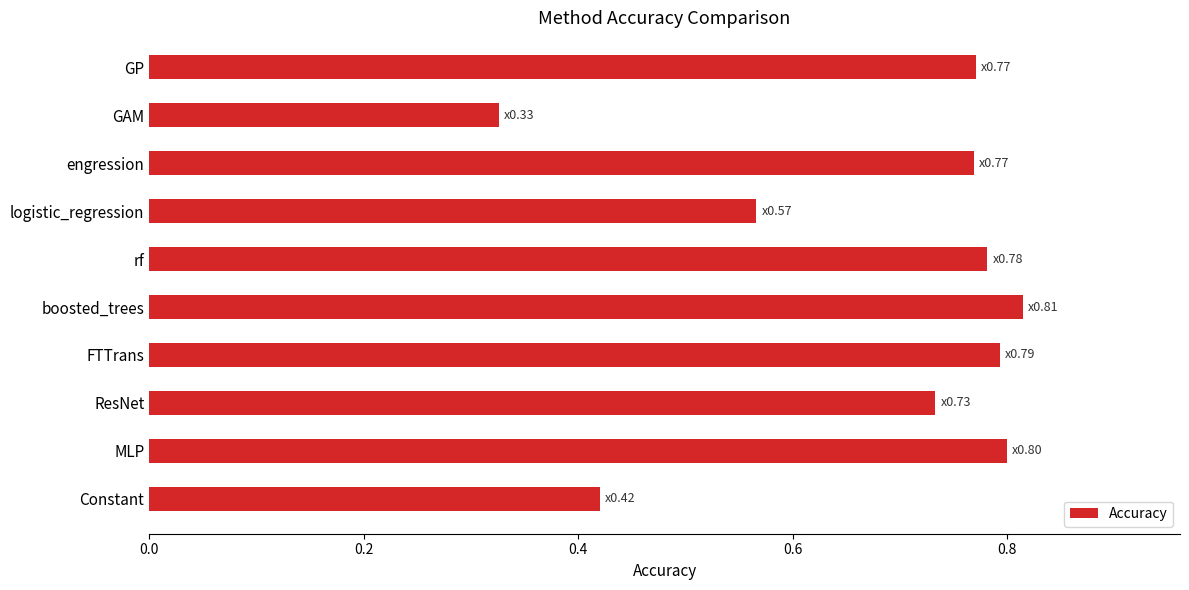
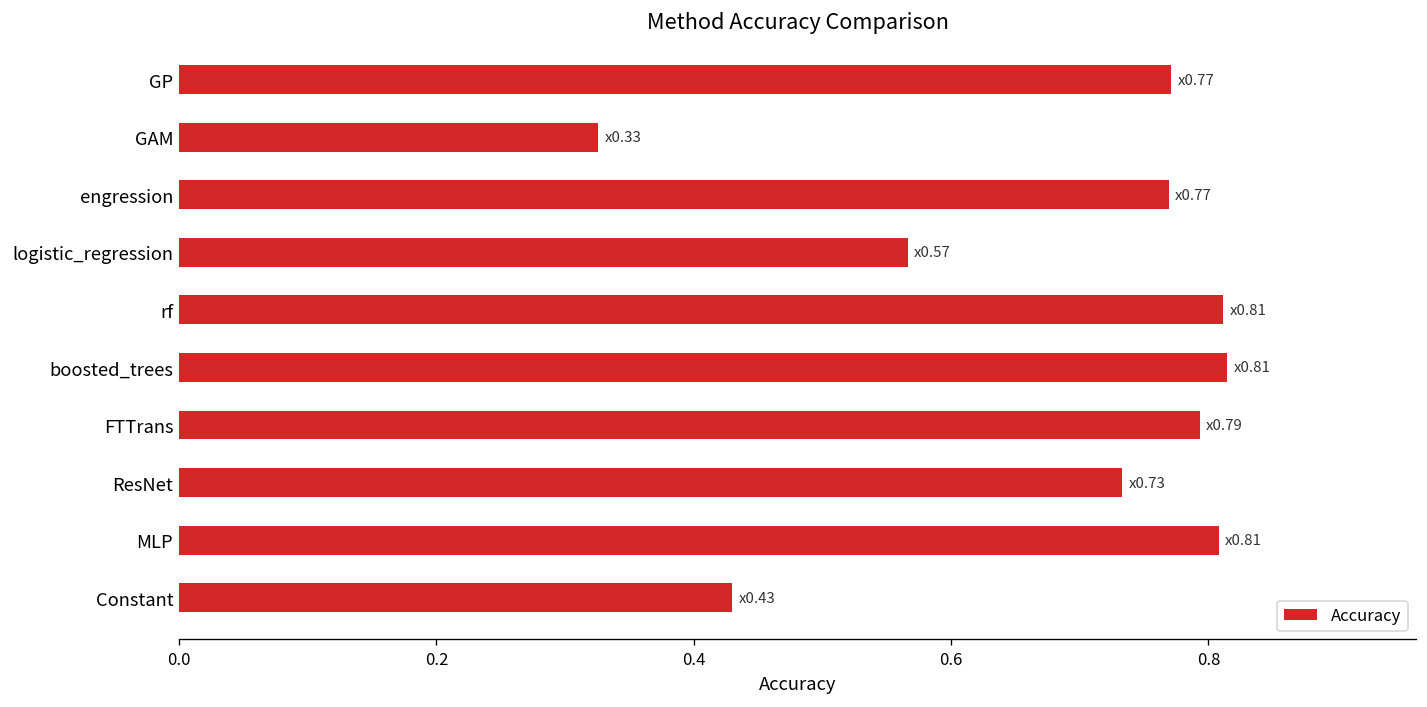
  {
-   "rf": 0.78,
-   "MLP": 0.80,
-   "Constant": 0.42
+   "rf": 0.81,
+   "MLP": 0.81,
+   "Constant": 0.43
  }
